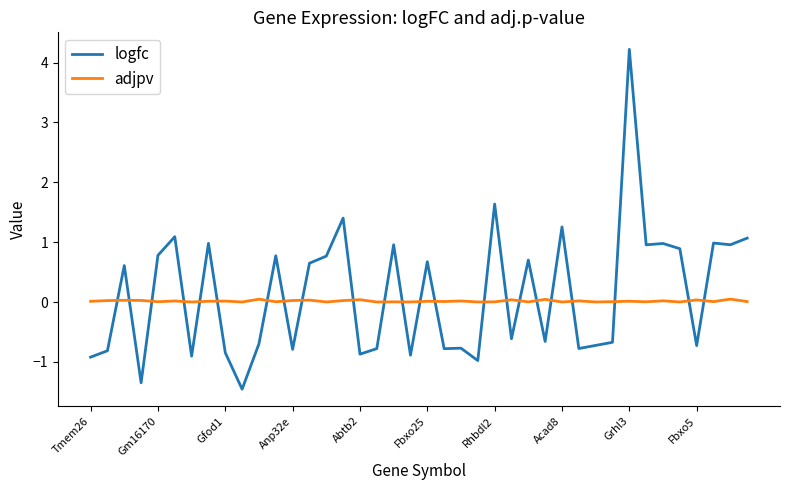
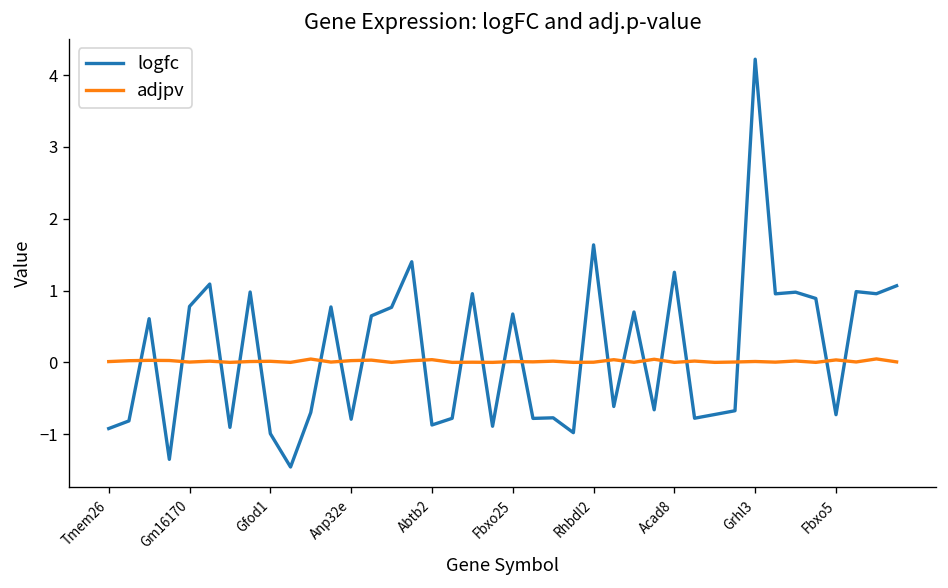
  {
    "logfc": {
      "Tmem26": -0.9,
      "Gm16170": 0.8,
-     "Gfod1": -0.8,
+     "Gfod1": -1.0,
      "Anp32e": -0.8,
      "Abtb2": -0.9,
      "Fbxo25": 0.7,
      "Rhbdl2": 1.6,
      "Acad8": 1.3,
      "Grhl3": 4.2,
      "Fbxo5": -0.7
    },
    "adjpv": {
      "Tmem26": 0.0,
      "Gm16170": 0.0,
      "Gfod1": 0.0,
      "Anp32e": 0.0,
      "Abtb2": 0.0,
      "Fbxo25": 0.0,
      "Rhbdl2": 0.0,
      "Acad8": 0.0,
      "Grhl3": 0.0,
      "Fbxo5": 0.0
    }
  }
